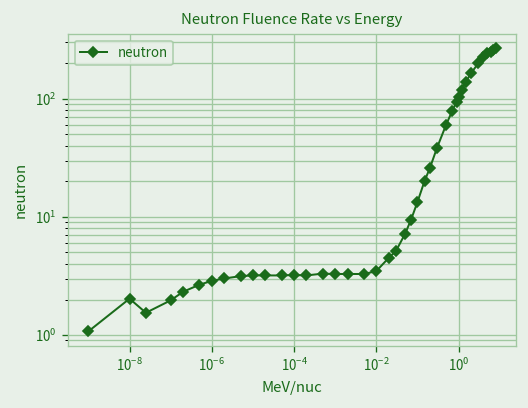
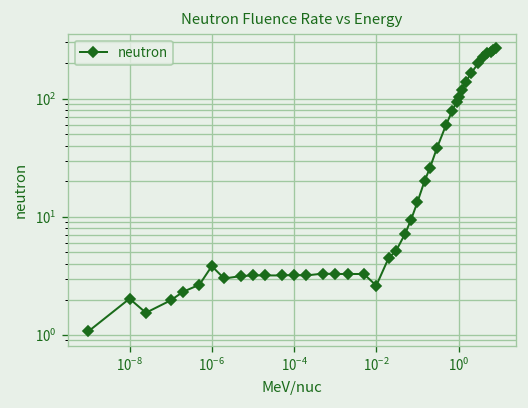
  {
    "10^-8": 2.0,
-   "10^-6": 2.9,
+   "10^-6": 3.8,
    "10^-4": 3.2,
-   "10^-2": 3.5,
+   "10^-2": 2.6,
    "10^0": 100
  }
